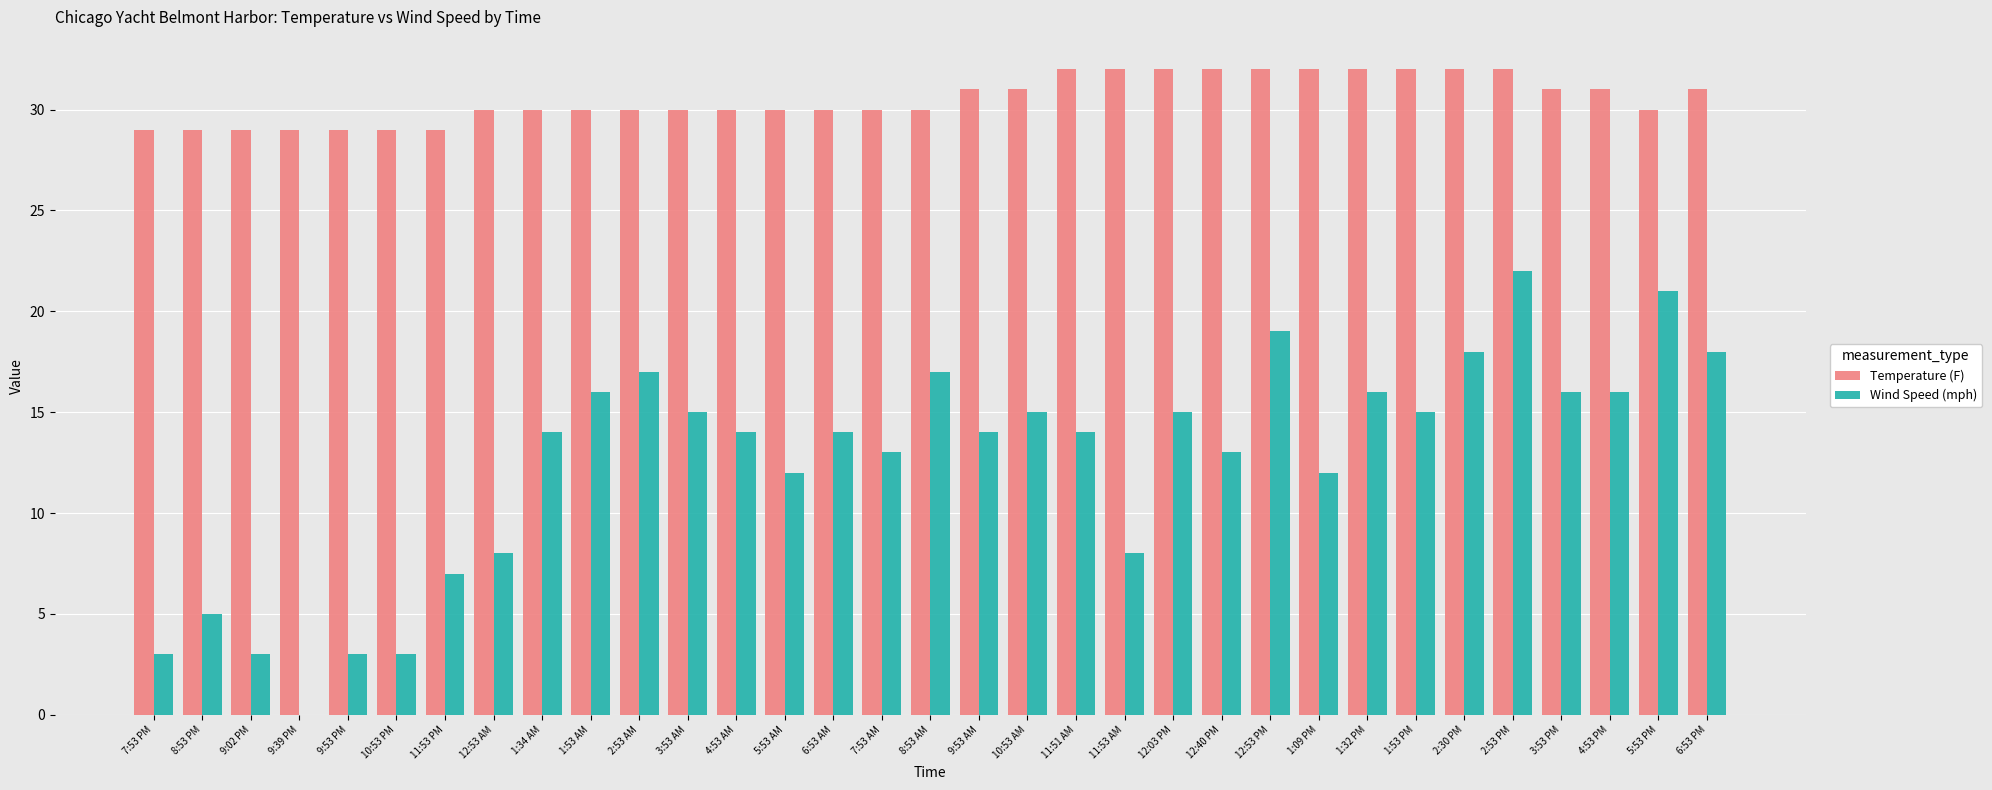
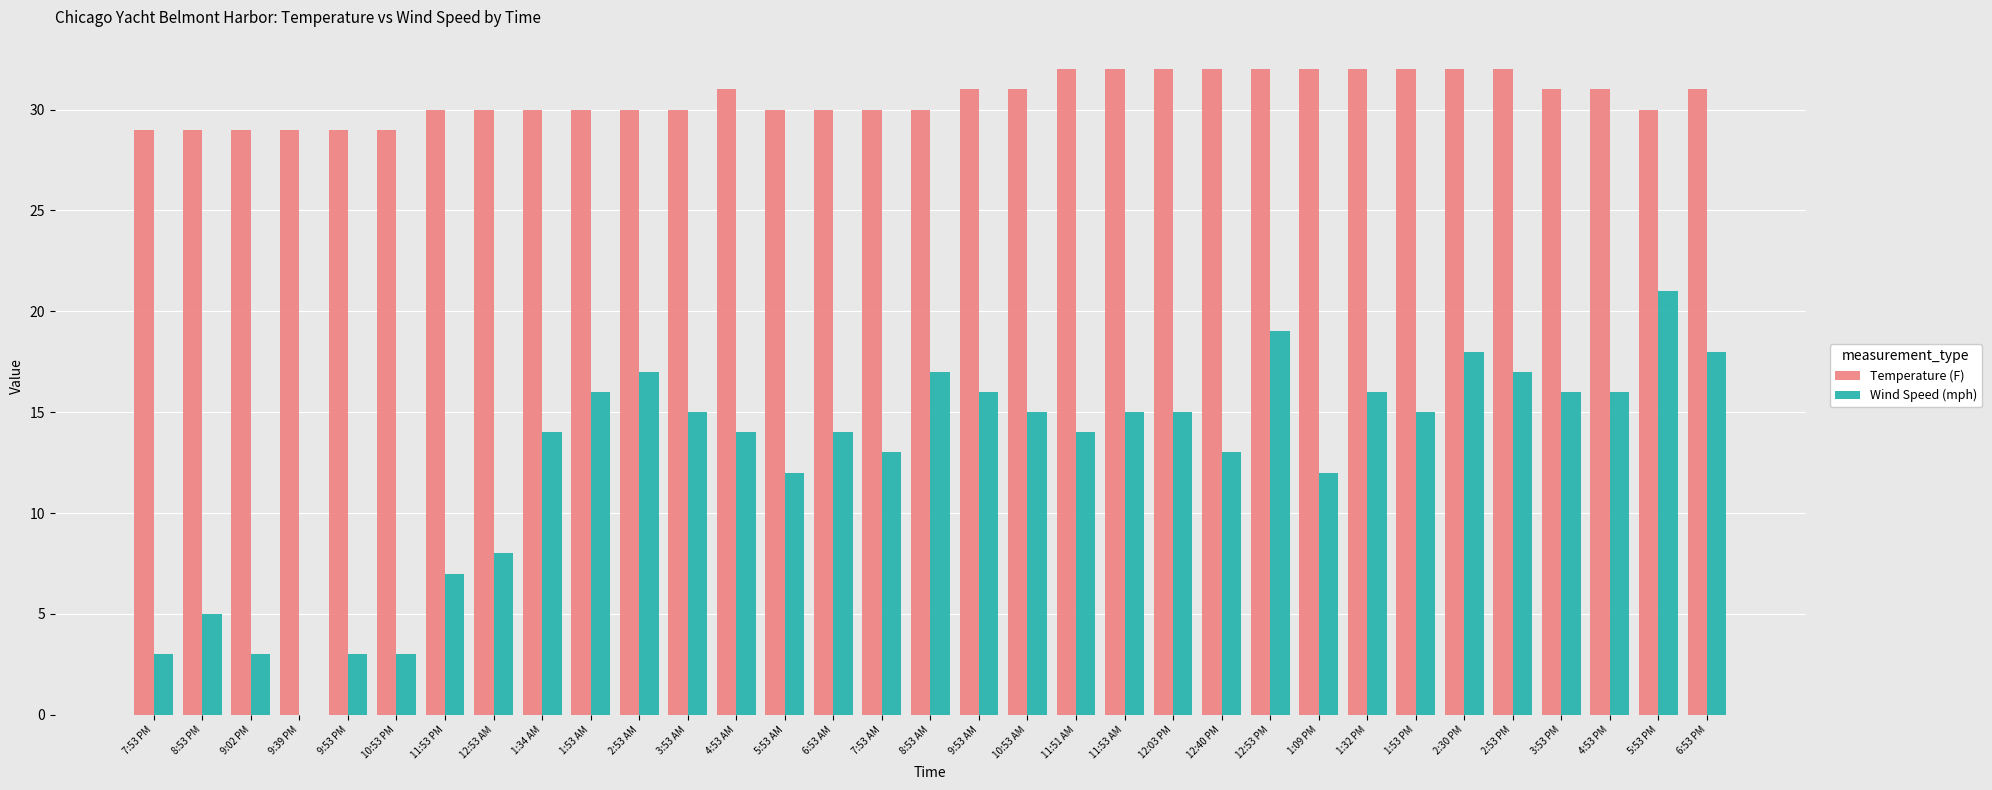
  {
    "Temperature (F)": {
      "7:53 PM": 29,
      "8:53 PM": 29,
      "9:02 PM": 29,
      "9:39 PM": 29,
      "9:53 PM": 29,
      "10:53 PM": 29,
-     "11:53 PM": 29,
+     "11:53 PM": 30,
      "12:53 AM": 30,
      "1:34 AM": 30,
      "1:53 AM": 30,
      "2:53 AM": 30,
      "3:53 AM": 30,
-     "4:53 AM": 30,
+     "4:53 AM": 31,
      "5:53 AM": 30,
      "6:53 AM": 30,
      "7:53 AM": 30,
      "8:53 AM": 30,
      "9:53 AM": 31,
      "10:53 AM": 31,
      "11:51 AM": 32,
      "11:53 AM": 32,
      "12:03 PM": 32,
      "12:40 PM": 32,
      "12:53 PM": 32,
      "1:09 PM": 32,
      "1:32 PM": 32,
      "1:53 PM": 32,
      "2:30 PM": 32,
      "2:53 PM": 32,
      "3:53 PM": 31,
      "4:53 PM": 31,
      "5:53 PM": 30,
      "6:53 PM": 31
    },
    "Wind Speed (mph)": {
      "7:53 PM": 3,
      "8:53 PM": 5,
      "9:02 PM": 3,
      "9:39 PM": 0,
      "9:53 PM": 3,
      "10:53 PM": 3,
      "11:53 PM": 7,
      "12:53 AM": 8,
      "1:34 AM": 14,
      "1:53 AM": 16,
      "2:53 AM": 17,
      "3:53 AM": 15,
      "4:53 AM": 14,
      "5:53 AM": 12,
      "6:53 AM": 14,
      "7:53 AM": 13,
      "8:53 AM": 17,
-     "9:53 AM": 14,
+     "9:53 AM": 16,
      "10:53 AM": 15,
      "11:51 AM": 14,
-     "11:53 AM": 8,
+     "11:53 AM": 15,
      "12:03 PM": 15,
      "12:40 PM": 13,
      "12:53 PM": 19,
      "1:09 PM": 12,
      "1:32 PM": 16,
      "1:53 PM": 15,
      "2:30 PM": 18,
-     "2:53 PM": 22,
+     "2:53 PM": 17,
      "3:53 PM": 16,
      "4:53 PM": 16,
      "5:53 PM": 21,
      "6:53 PM": 18
    }
  }
